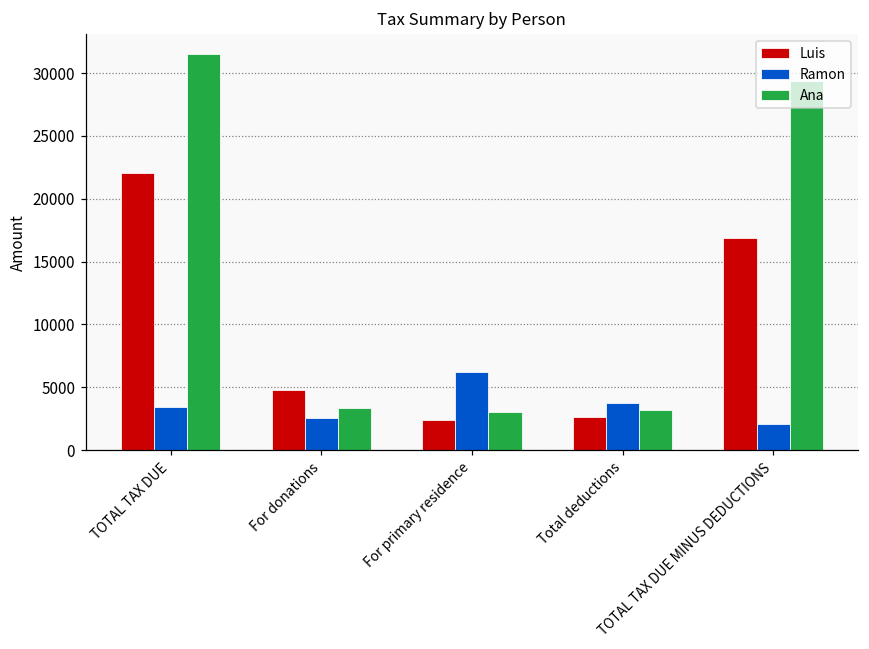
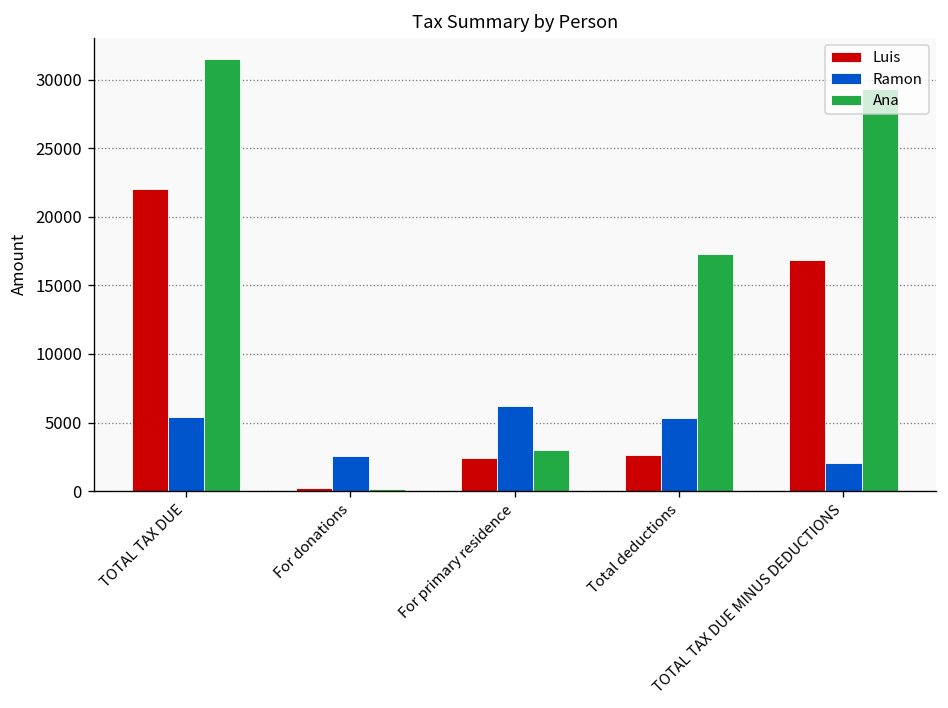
  {
    "Luis": {
      "TOTAL TAX DUE": 22000,
-     "For donations": 4800,
+     "For donations": 200,
      "For primary residence": 2400,
      "Total deductions": 2600,
      "TOTAL TAX DUE MINUS DEDUCTIONS": 16900
    },
    "Ramon": {
-     "TOTAL TAX DUE": 3400,
+     "TOTAL TAX DUE": 5400,
      "For donations": 2600,
      "For primary residence": 6200,
-     "Total deductions": 3700,
+     "Total deductions": 5300,
      "TOTAL TAX DUE MINUS DEDUCTIONS": 2100
    },
    "Ana": {
      "TOTAL TAX DUE": 31500,
-     "For donations": 3300,
+     "For donations": 200,
      "For primary residence": 3000,
-     "Total deductions": 3200
+     "Total deductions": 17300
    }
  }
